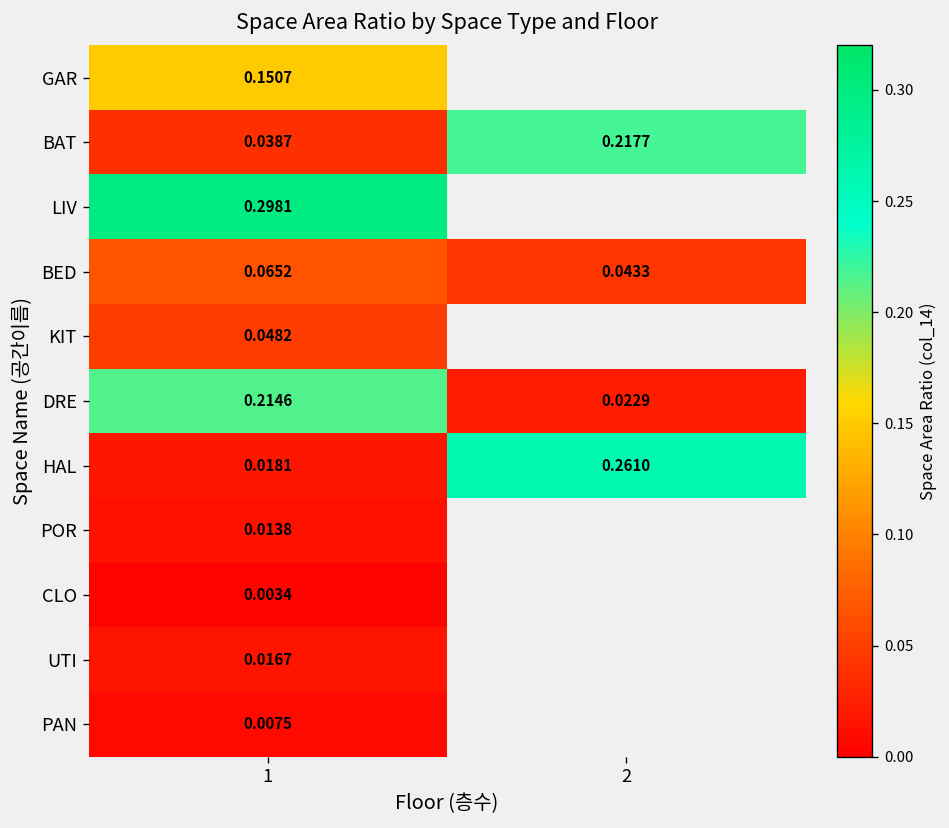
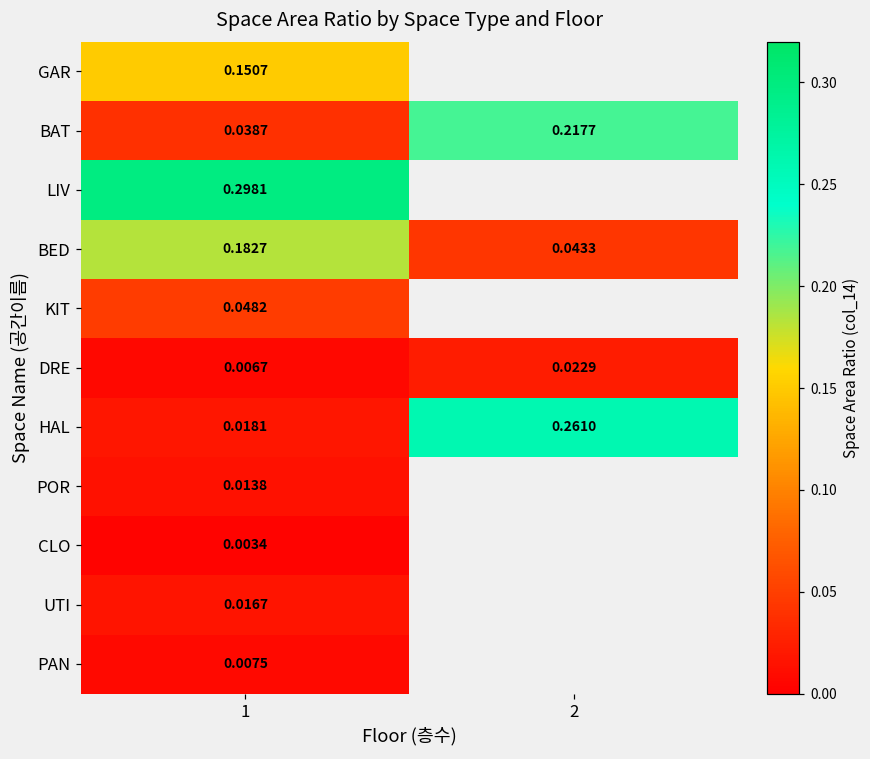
  {
    "GAR": {
      "1": 0.1507
    },
    "BAT": {
      "1": 0.0387,
      "2": 0.2177
    },
    "LIV": {
      "1": 0.2981
    },
    "BED": {
-     "1": 0.0652,
+     "1": 0.1827,
      "2": 0.0433
    },
    "KIT": {
      "1": 0.0482
    },
    "DRE": {
-     "1": 0.2146,
+     "1": 0.0067,
      "2": 0.0229
    },
    "HAL": {
      "1": 0.0181,
      "2": 0.2610
    },
    "POR": {
      "1": 0.0138
    },
    "CLO": {
      "1": 0.0034
    },
    "UTI": {
      "1": 0.0167
    },
    "PAN": {
      "1": 0.0075
    }
  }
